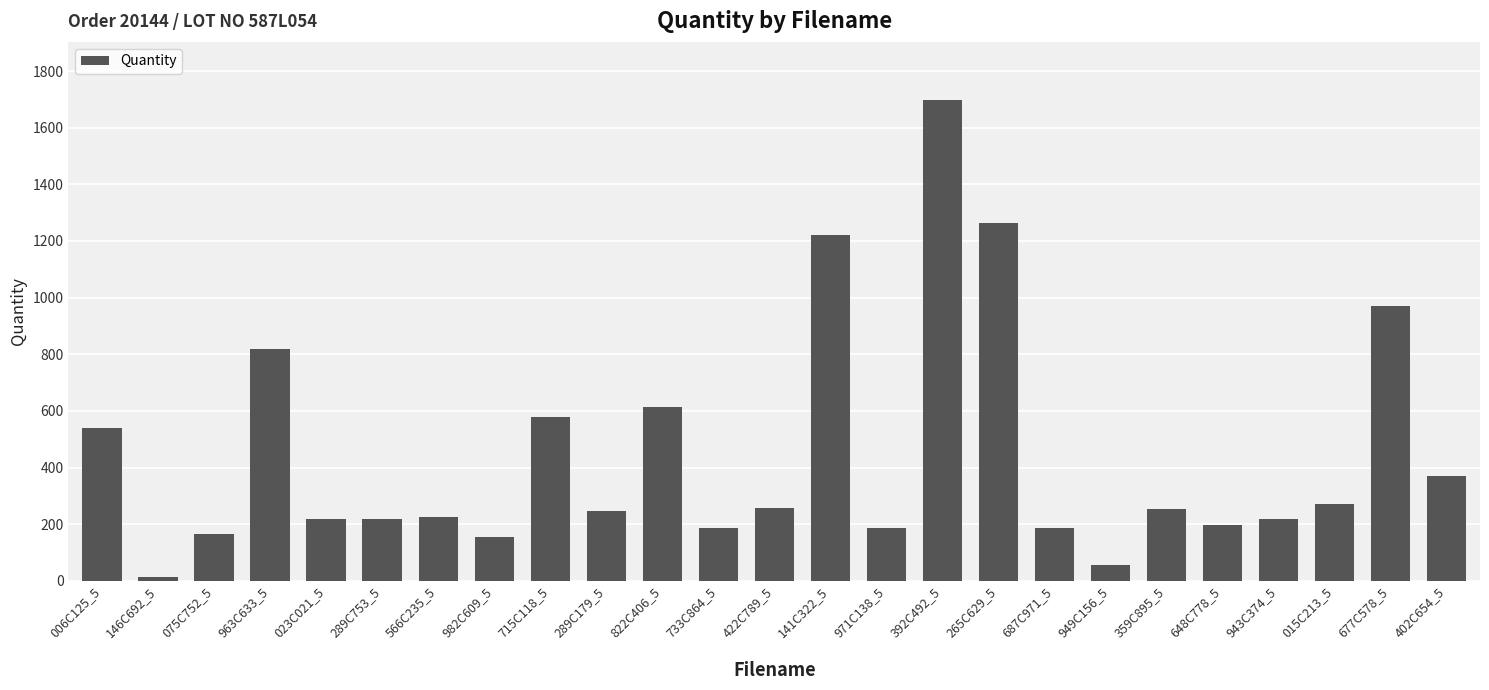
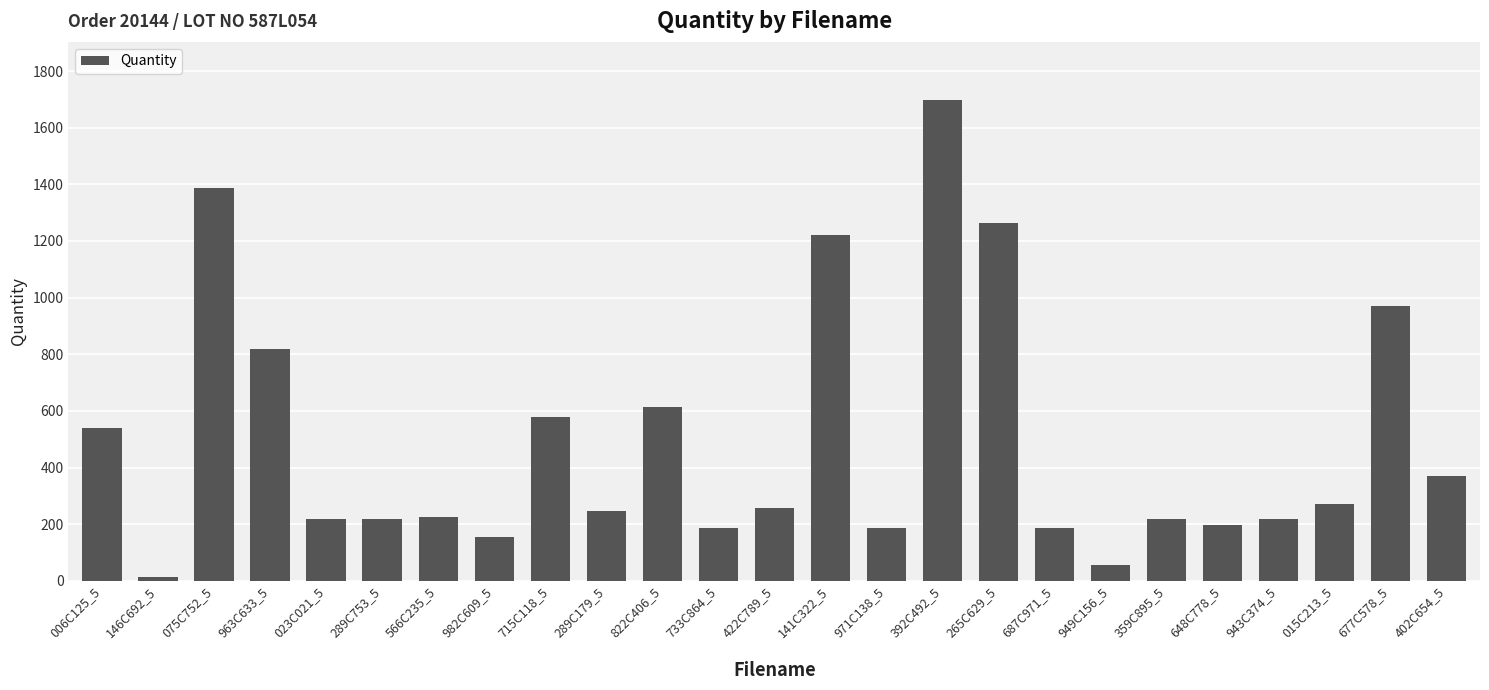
  {
    "006C125_5": 540,
    "146C692_5": 10,
-   "075C752_5": 170,
+   "075C752_5": 1390,
    "963C633_5": 820,
    "023C021_5": 220,
    "289C753_5": 220,
    "566C235_5": 230,
    "982C609_5": 160,
    "715C118_5": 580,
    "289C179_5": 250,
    "822C406_5": 610,
    "733C864_5": 190,
    "422C789_5": 260,
    "141C322_5": 1220,
    "971C138_5": 190,
    "392C492_5": 1700,
    "265C629_5": 1260,
    "687C971_5": 190,
    "949C156_5": 60,
-   "359C895_5": 250,
+   "359C895_5": 220,
    "648C778_5": 200,
    "943C374_5": 220,
    "015C213_5": 270,
    "677C578_5": 970,
    "402C654_5": 370
  }
